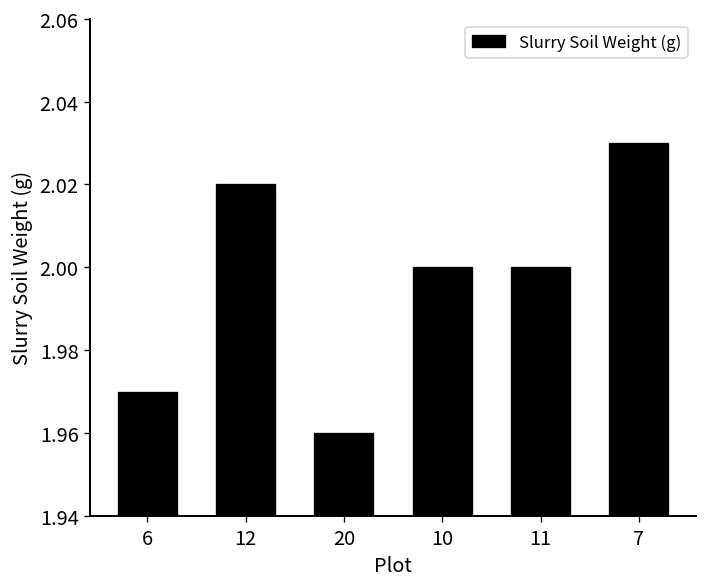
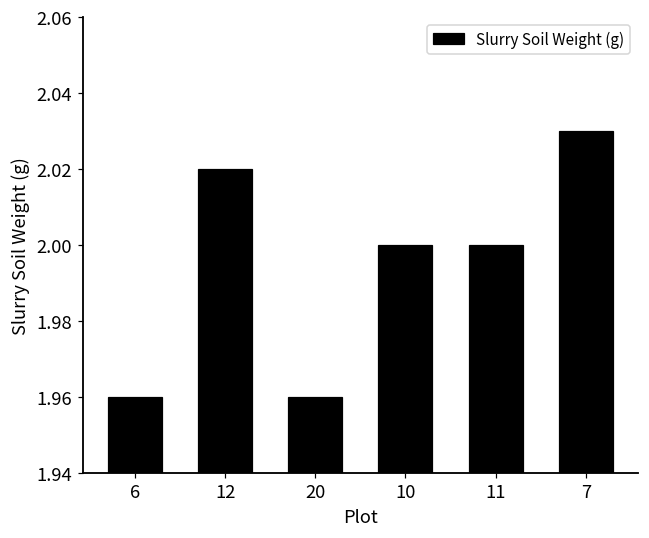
  {
-   "6": 1.97,
+   "6": 1.96,
    "12": 2.02,
    "20": 1.96,
    "10": 2.00,
    "11": 2.00,
    "7": 2.03
  }
